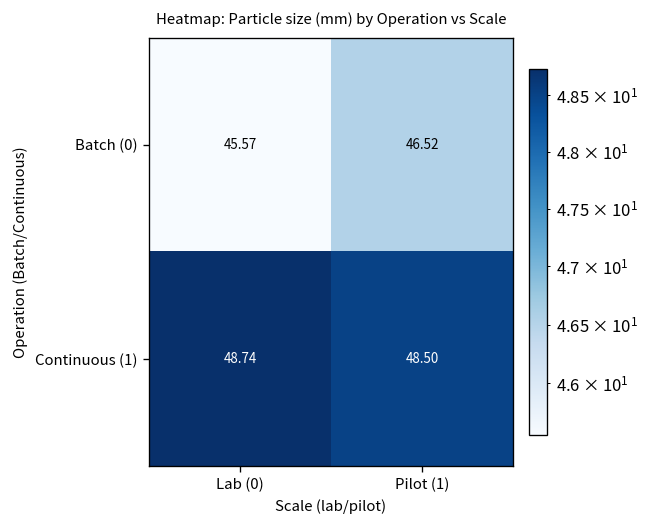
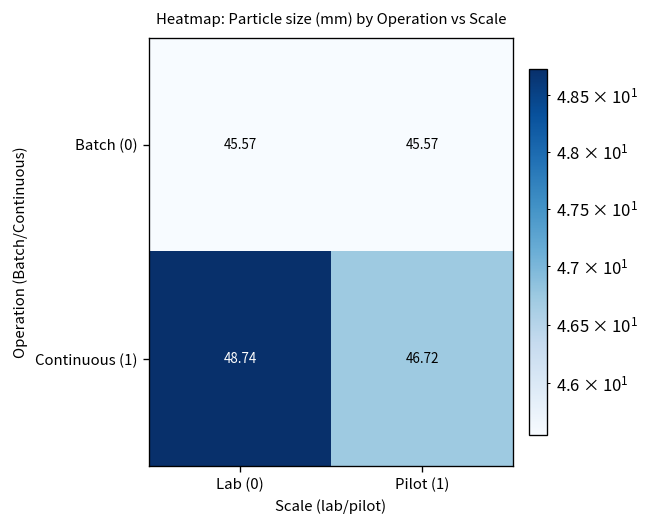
  {
    "Batch (0)": {
      "Lab (0)": 45.57,
-     "Pilot (1)": 46.52
+     "Pilot (1)": 45.57
    },
    "Continuous (1)": {
      "Lab (0)": 48.74,
-     "Pilot (1)": 48.50
+     "Pilot (1)": 46.72
    }
  }
